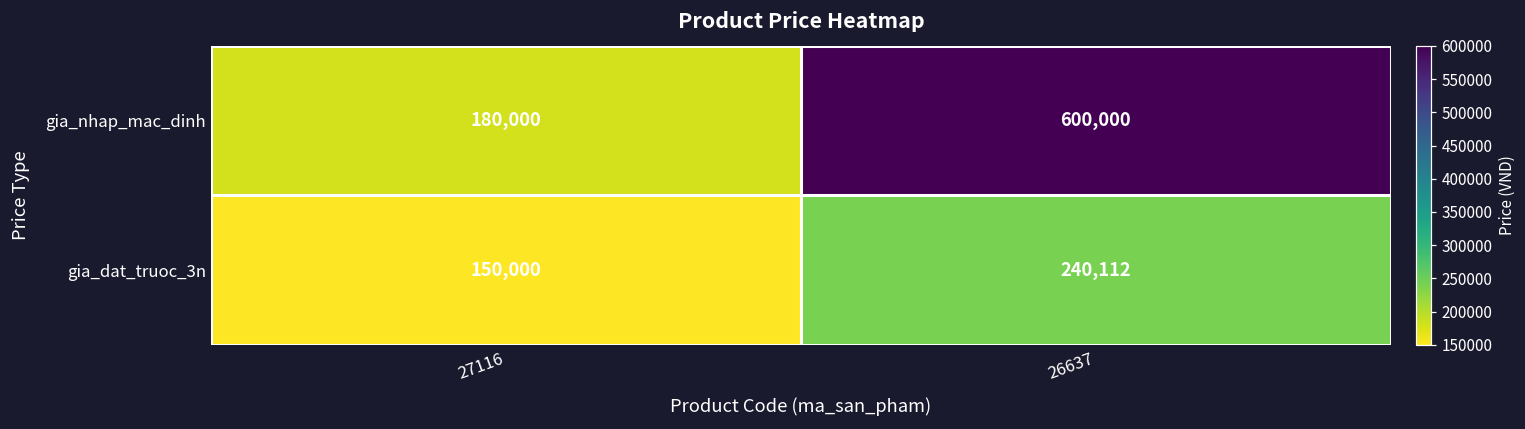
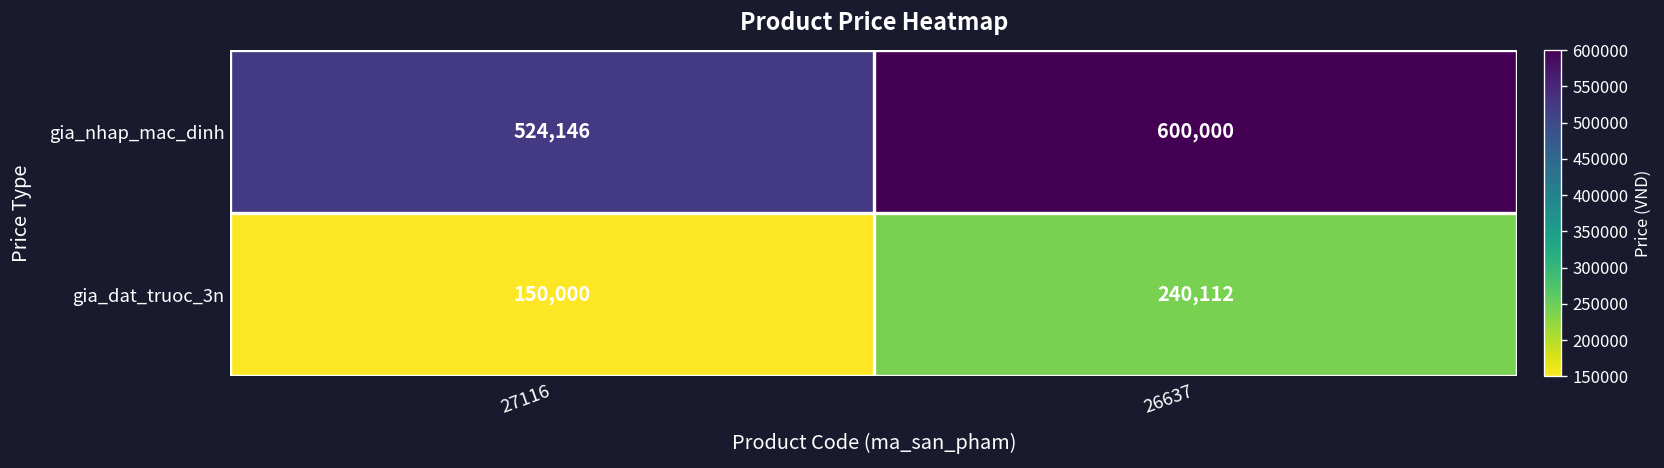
  {
    "gia_nhap_mac_dinh": {
-     "27116": "180,000",
+     "27116": "524,146",
      "26637": "600,000"
    },
    "gia_dat_truoc_3n": {
      "27116": "150,000",
      "26637": "240,112"
    }
  }
